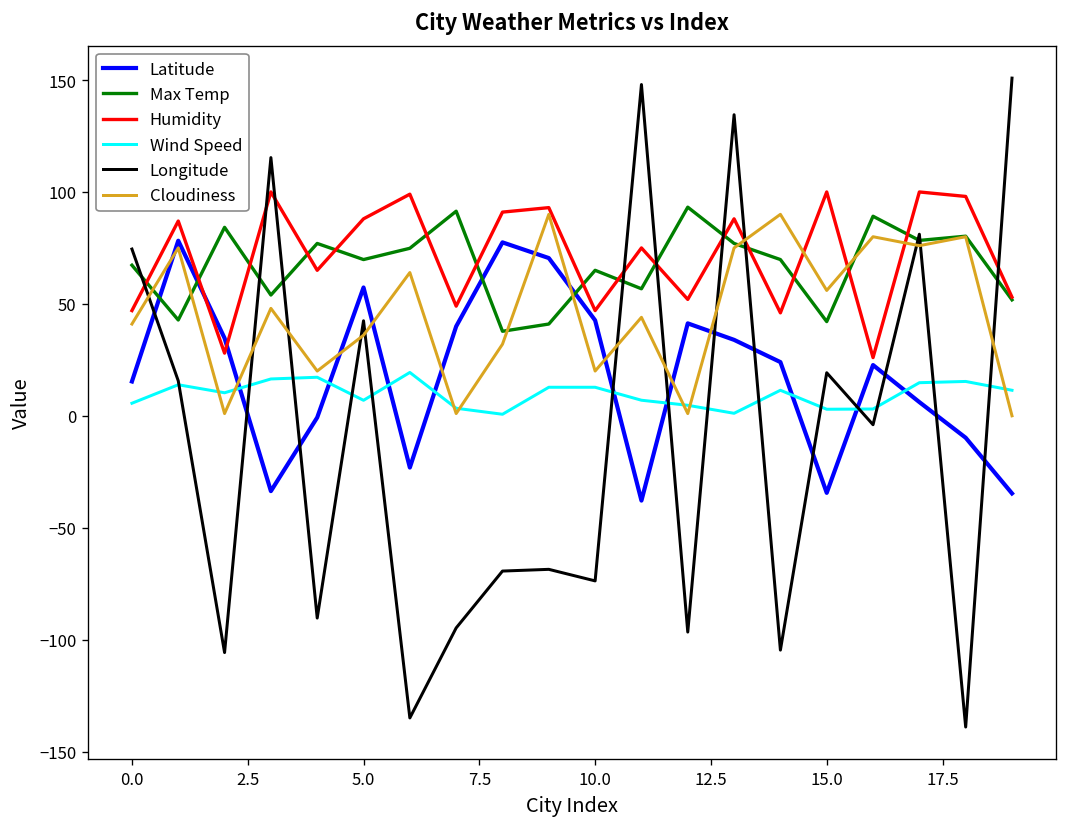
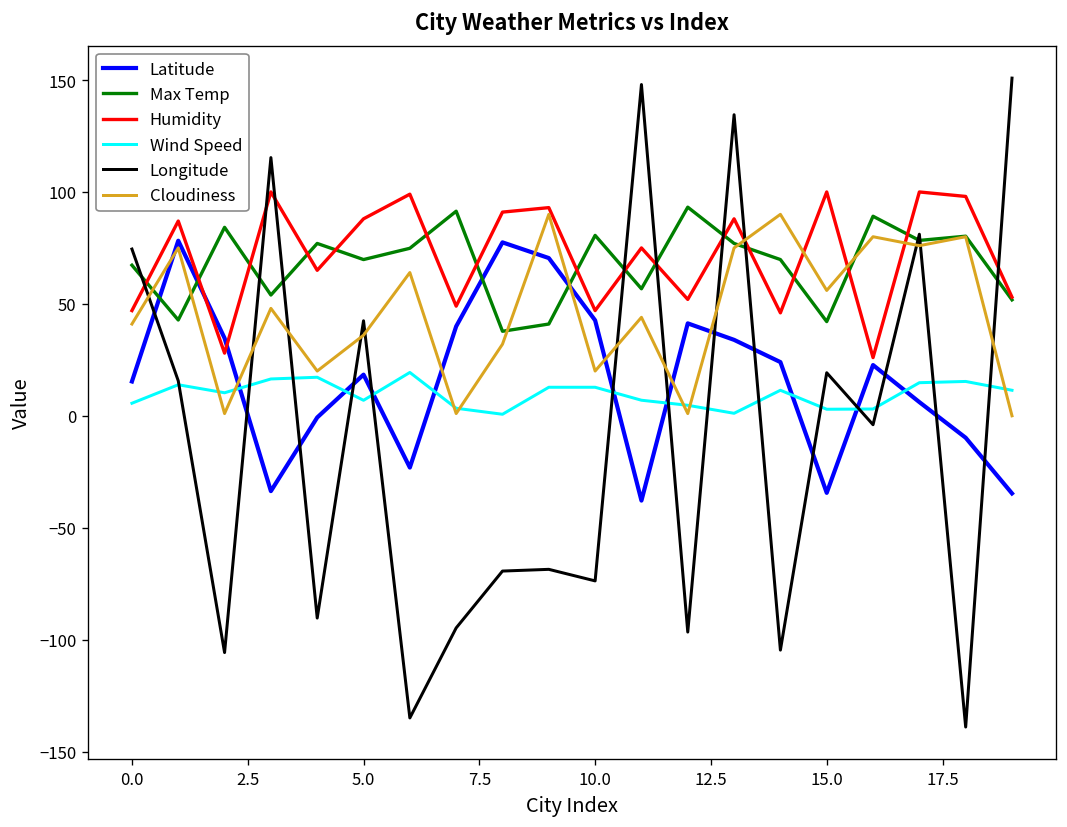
  {
    "Latitude": {
      "0.0": 15,
-     "5.0": 57,
+     "5.0": 18,
      "10.0": 43,
      "15.0": -34
    },
    "Max Temp": {
      "0.0": 67,
      "5.0": 70,
-     "10.0": 65,
+     "10.0": 81,
      "15.0": 42
    },
    "Humidity": {
      "0.0": 47,
      "5.0": 88,
      "10.0": 47,
      "15.0": 100
    },
    "Wind Speed": {
      "0.0": 6,
      "5.0": 7,
      "10.0": 13,
      "15.0": 3
    },
    "Longitude": {
      "0.0": 74,
      "5.0": 42,
      "10.0": -74,
      "15.0": 19
    },
    "Cloudiness": {
      "0.0": 41,
      "5.0": 36,
      "10.0": 20,
      "15.0": 56
    }
  }
